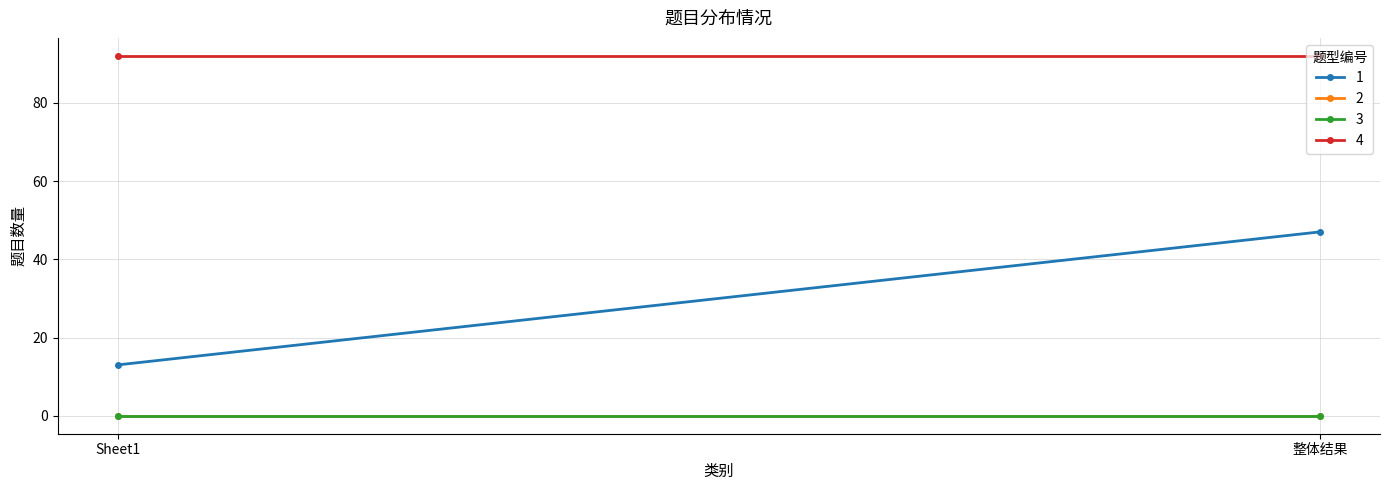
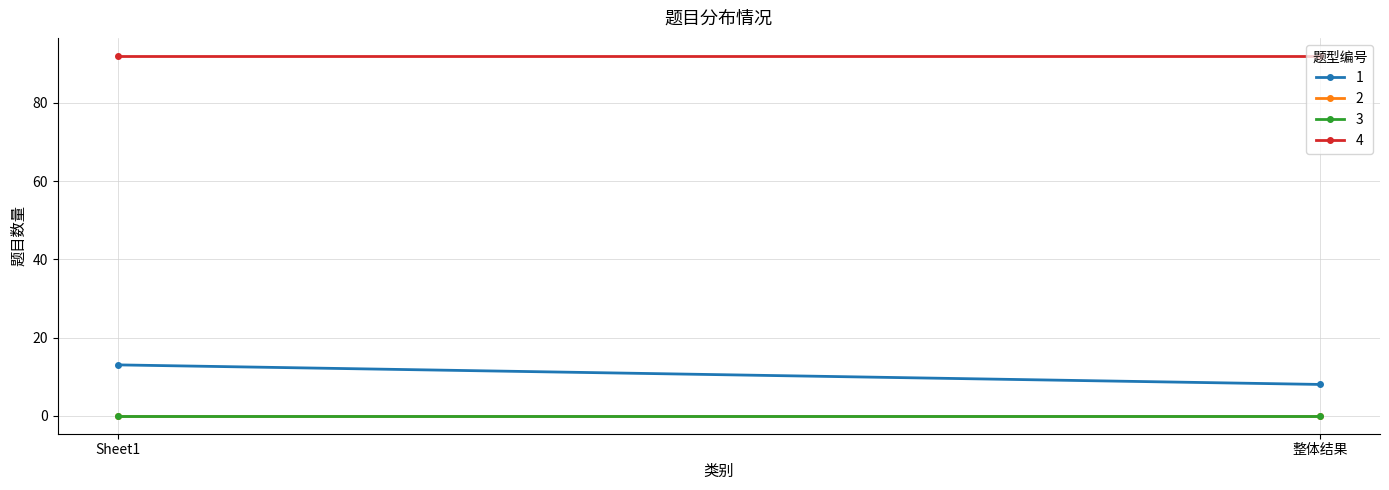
  {
    "1": {
      "Sheet1": 13,
-     "整体结果": 47
+     "整体结果": 8
    },
    "3": {
      "Sheet1": 0,
      "整体结果": 0
    },
    "4": {
      "Sheet1": 92
    }
  }
